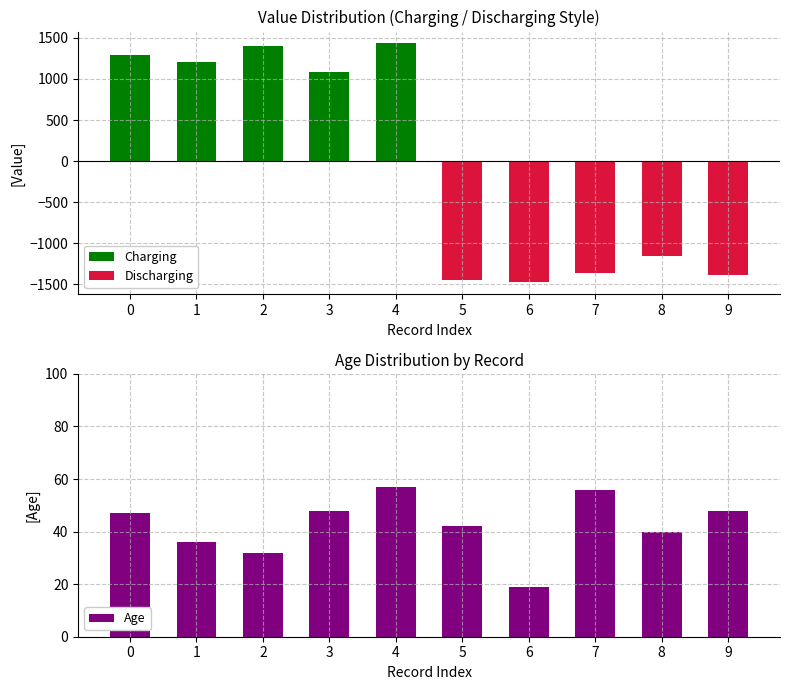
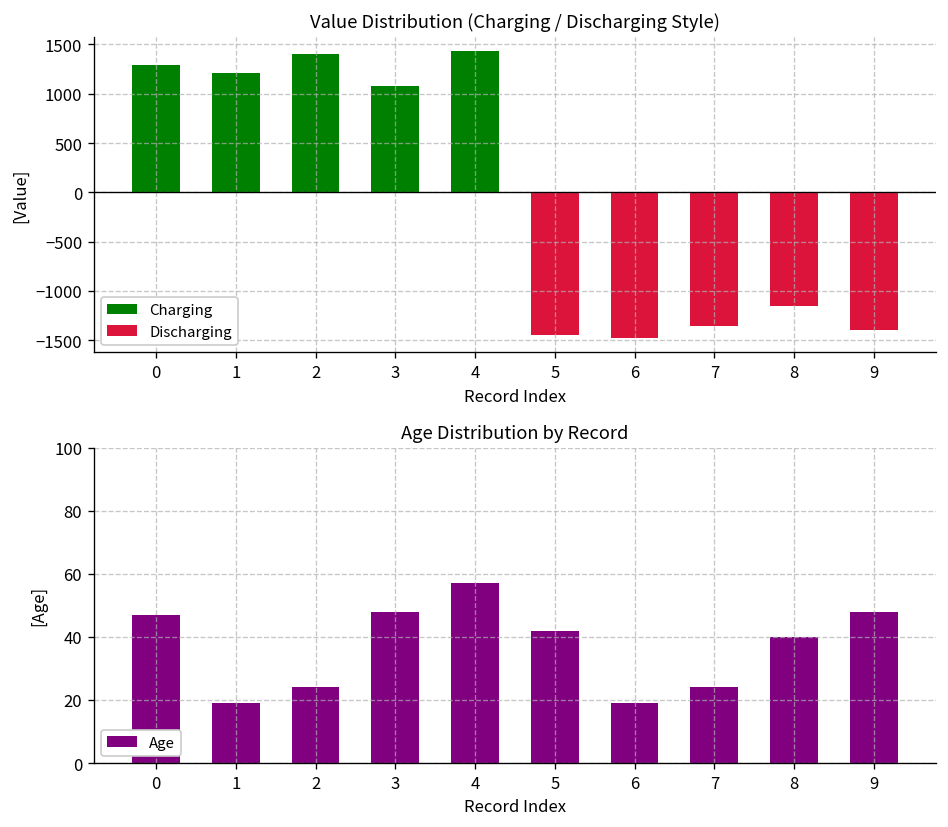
  {
    "Value Distribution (Charging / Discharging Style)": {
      "Charging": {
        "0": 1300,
        "1": 1200,
        "2": 1400,
        "3": 1100,
        "4": 1400,
        "5": 0,
        "6": 0,
        "7": 0,
        "8": 0,
        "9": 0
      },
      "Discharging": {
        "0": 0,
        "1": 0,
        "2": 0,
        "3": 0,
        "4": 0,
        "5": -1400,
        "6": -1500,
        "7": -1400,
        "8": -1200,
        "9": -1400
      }
    },
    "Age Distribution by Record": {
      "0": 47,
-     "1": 36,
-     "2": 32,
+     "1": 19,
+     "2": 24,
      "3": 48,
      "4": 57,
      "5": 42,
      "6": 19,
-     "7": 56,
+     "7": 24,
      "8": 40,
      "9": 48
    }
  }
